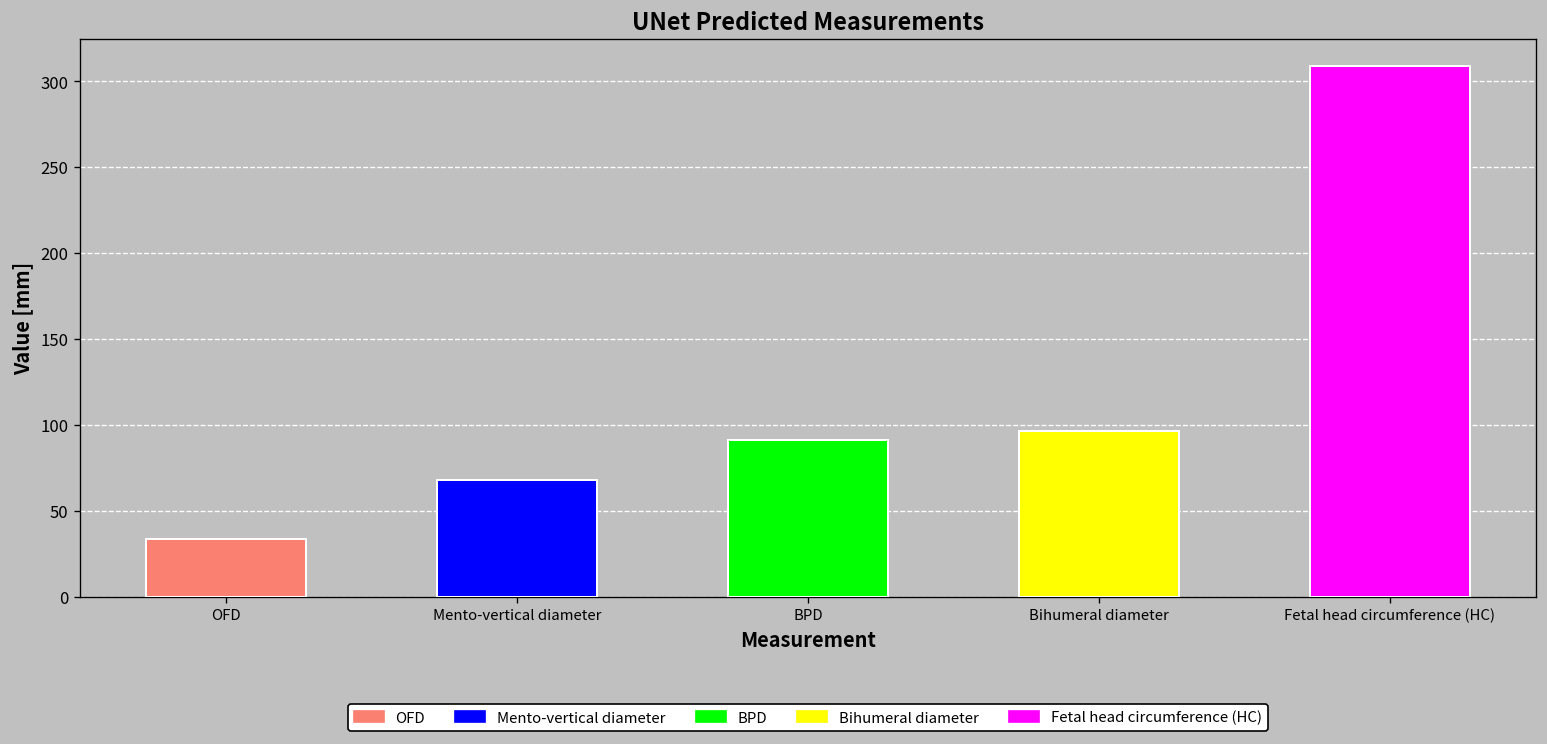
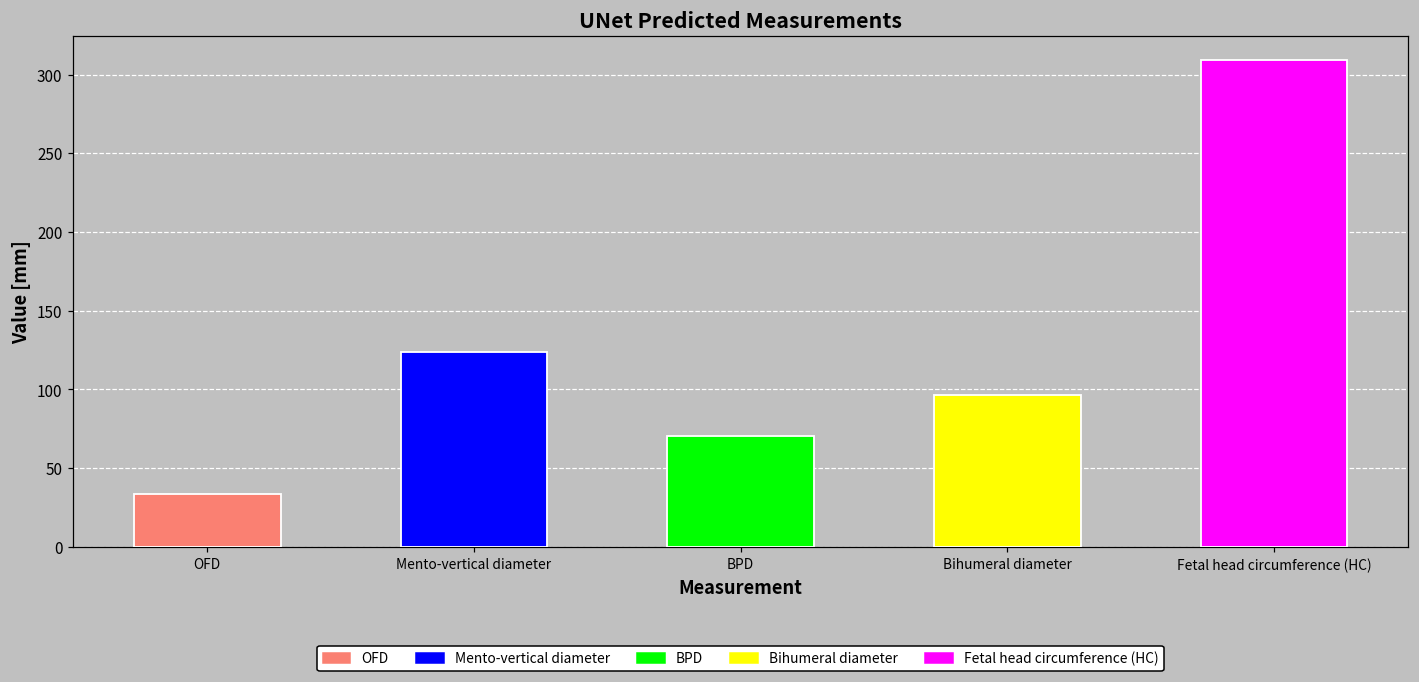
  {
    "OFD": 33,
-   "Mento-vertical diameter": 68,
-   "BPD": 91,
+   "Mento-vertical diameter": 124,
+   "BPD": 70,
    "Bihumeral diameter": 96,
    "Fetal head circumference (HC)": 309
  }
